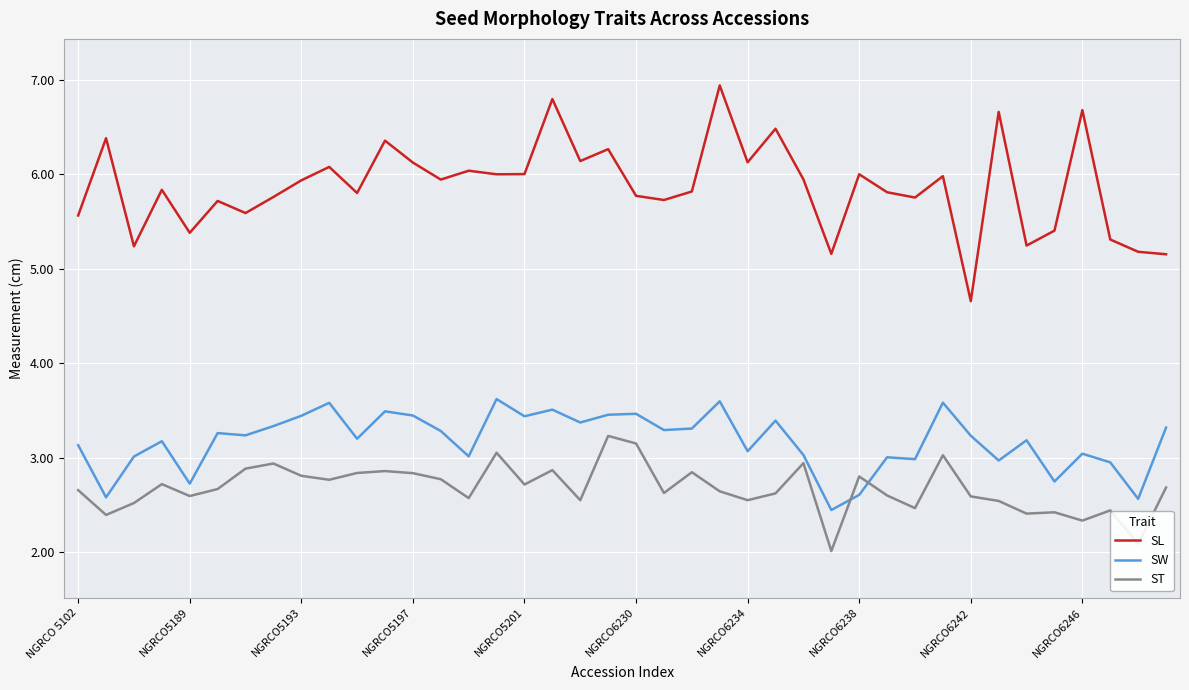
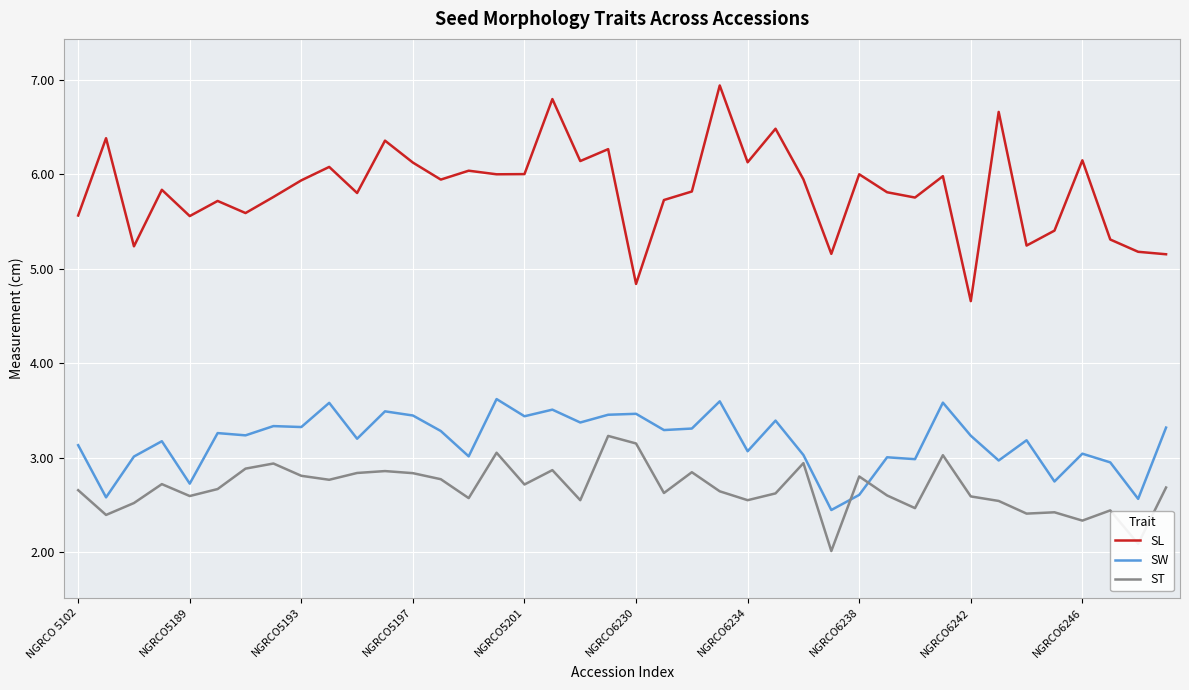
  {
    "SL": {
      "NGRCO 5102": 5.6,
-     "NGRCO5189": 5.4,
+     "NGRCO5189": 5.6,
      "NGRCO5193": 5.9,
      "NGRCO5197": 6.1,
      "NGRCO5201": 6.0,
-     "NGRCO6230": 5.8,
+     "NGRCO6230": 4.8,
      "NGRCO6234": 6.1,
      "NGRCO6238": 6.0,
      "NGRCO6242": 4.7,
-     "NGRCO6246": 6.7
+     "NGRCO6246": 6.1
    },
    "SW": {
      "NGRCO 5102": 3.1,
      "NGRCO5189": 2.7,
-     "NGRCO5193": 3.4,
+     "NGRCO5193": 3.3,
      "NGRCO5197": 3.4,
      "NGRCO5201": 3.4,
      "NGRCO6230": 3.5,
      "NGRCO6234": 3.1,
      "NGRCO6238": 2.6,
      "NGRCO6242": 3.2,
      "NGRCO6246": 3.0
    },
    "ST": {
      "NGRCO 5102": 2.7,
      "NGRCO5189": 2.6,
      "NGRCO5193": 2.8,
      "NGRCO5197": 2.8,
      "NGRCO5201": 2.7,
      "NGRCO6230": 3.2,
      "NGRCO6234": 2.6,
      "NGRCO6238": 2.8,
      "NGRCO6242": 2.6,
      "NGRCO6246": 2.3
    }
  }
